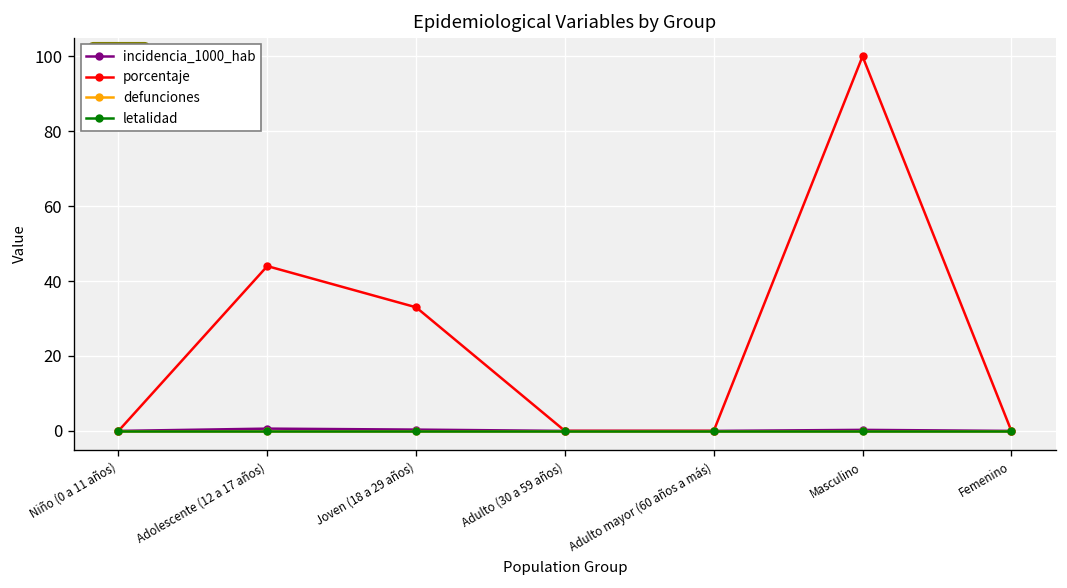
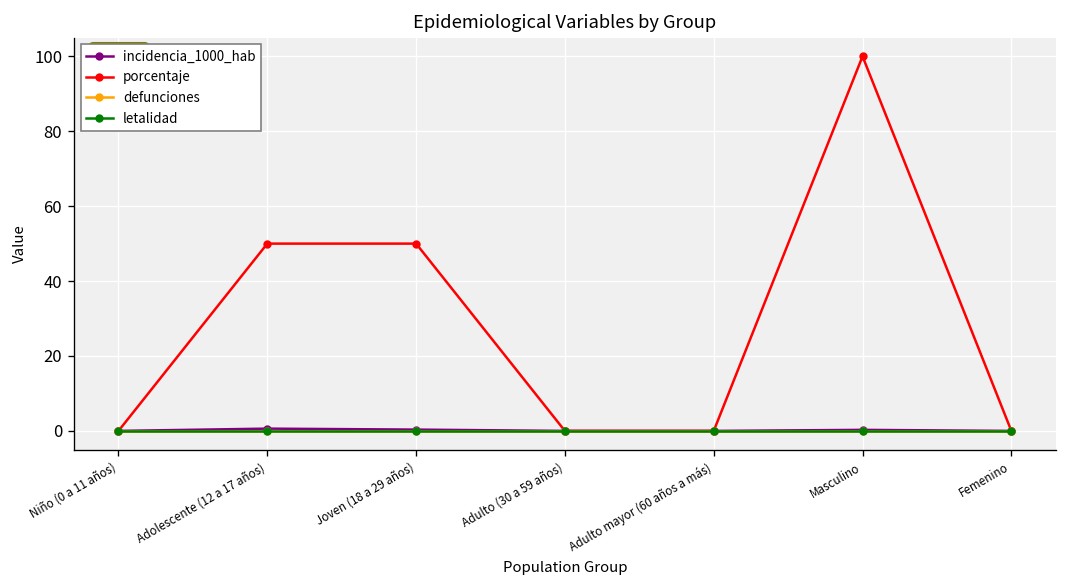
  {
    "porcentaje": {
-     "Adolescente (12 a 17 años)": 44,
-     "Joven (18 a 29 años)": 33,
+     "Adolescente (12 a 17 años)": 50,
+     "Joven (18 a 29 años)": 50,
      "Masculino": 100
    }
  }
